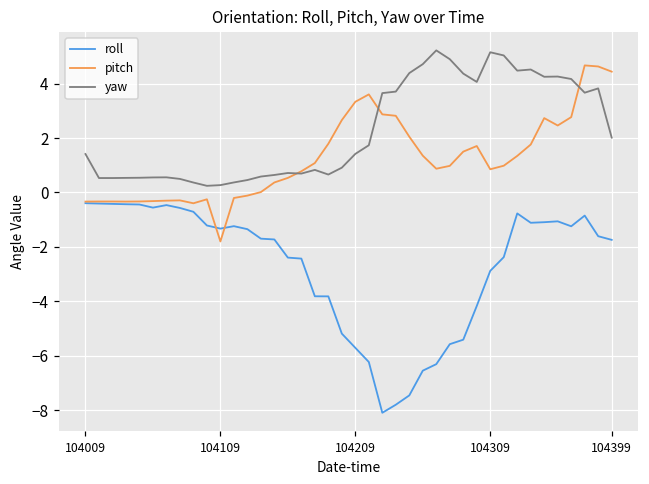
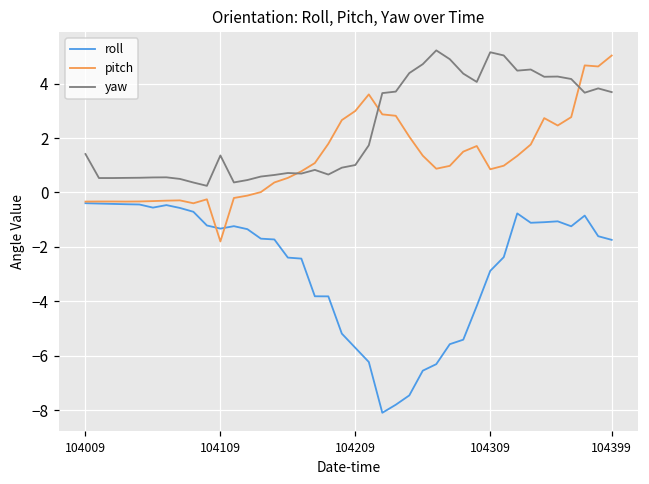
  {
    "roll": {
      "104109": -1.3,
      "104209": -5.7,
      "104309": -2.9,
      "104399": -1.7
    },
    "pitch": {
      "104109": -1.8,
-     "104209": 3.3,
+     "104209": 3.0,
      "104309": 0.9,
-     "104399": 4.4
+     "104399": 5.0
    },
    "yaw": {
      "104009": 1.4,
-     "104109": 0.3,
-     "104209": 1.4,
+     "104109": 1.4,
+     "104209": 1.0,
      "104309": 5.1,
-     "104399": 2.0
+     "104399": 3.7
    }
  }
